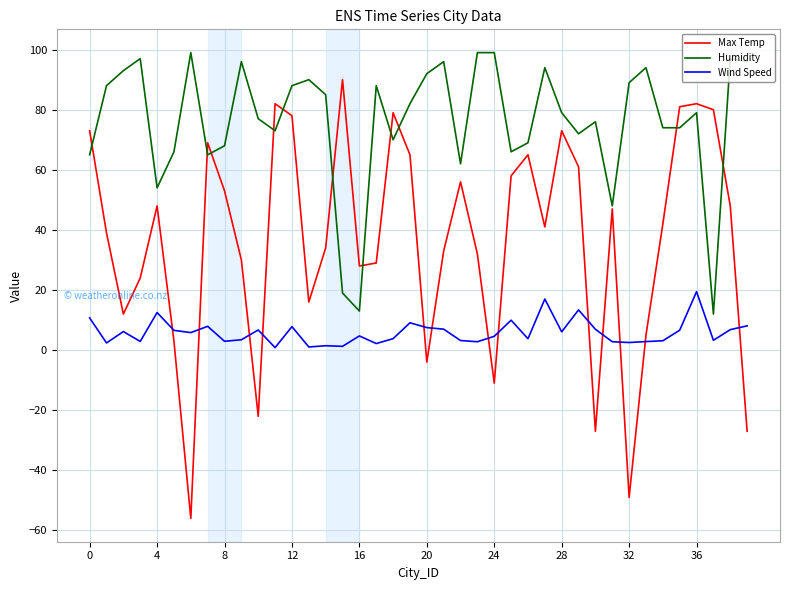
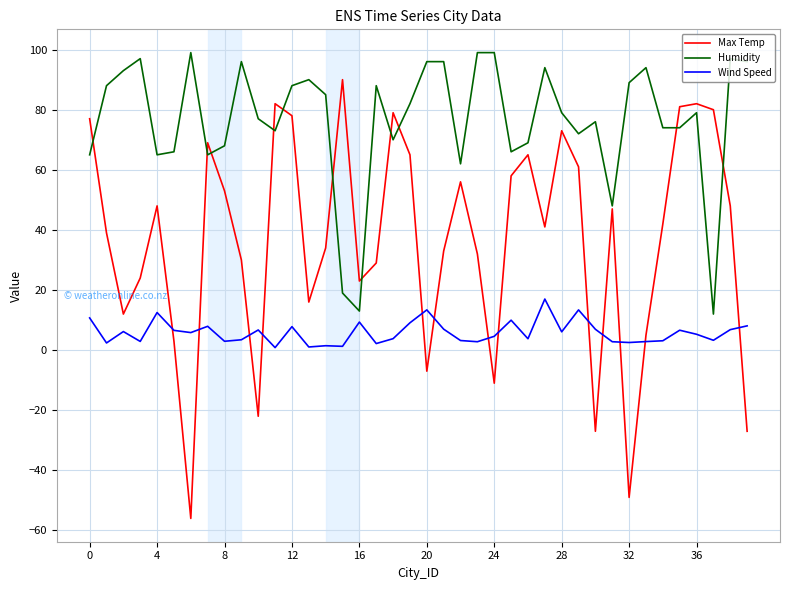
  {
    "Max Temp": {
-     "0": 73,
+     "0": 77,
      "4": 48,
      "8": 53,
      "12": 78,
-     "16": 28,
-     "20": -4,
+     "16": 23,
+     "20": -7,
      "24": -11,
      "28": 73,
      "32": -49,
      "36": 82
    },
    "Humidity": {
      "0": 65,
-     "4": 54,
+     "4": 65,
      "8": 68,
      "12": 88,
      "16": 13,
-     "20": 92,
+     "20": 96,
      "24": 99,
      "28": 79,
      "32": 89,
      "36": 79
    },
    "Wind Speed": {
      "0": 11,
      "4": 13,
      "8": 3,
      "12": 8,
-     "16": 5,
-     "20": 8,
+     "16": 9,
+     "20": 13,
      "24": 5,
      "28": 6,
      "32": 3,
-     "36": 19
+     "36": 5
    }
  }
